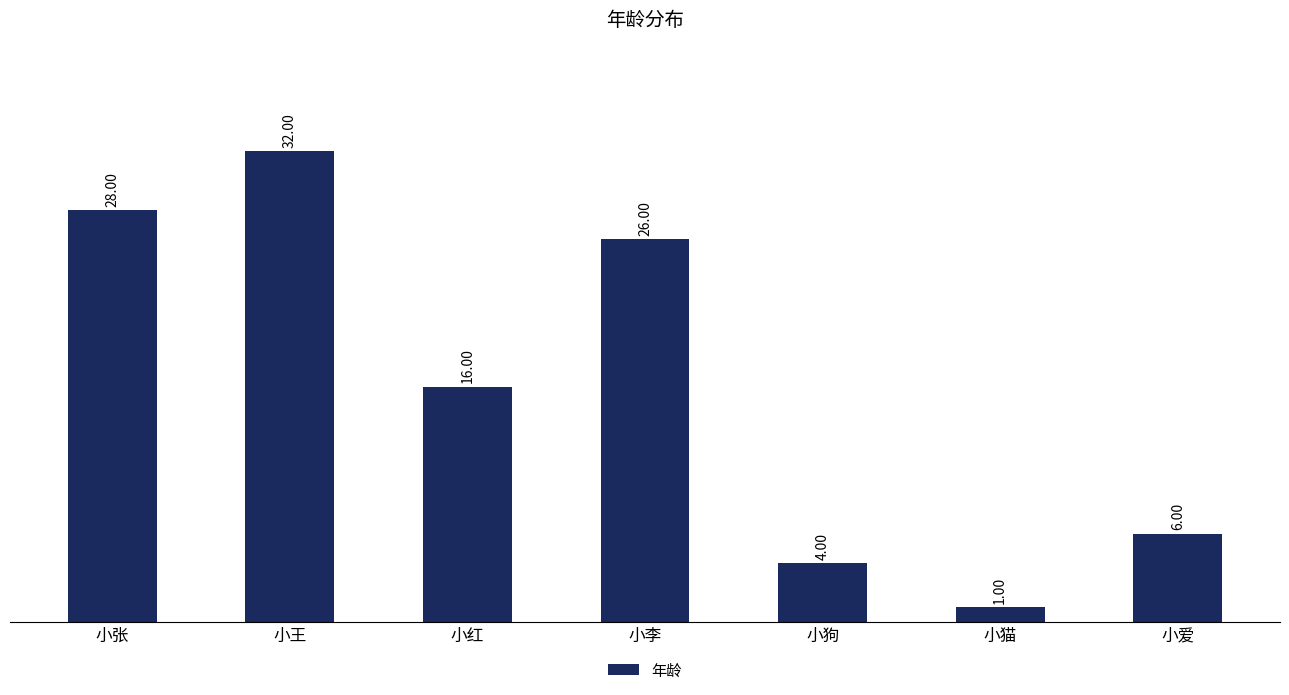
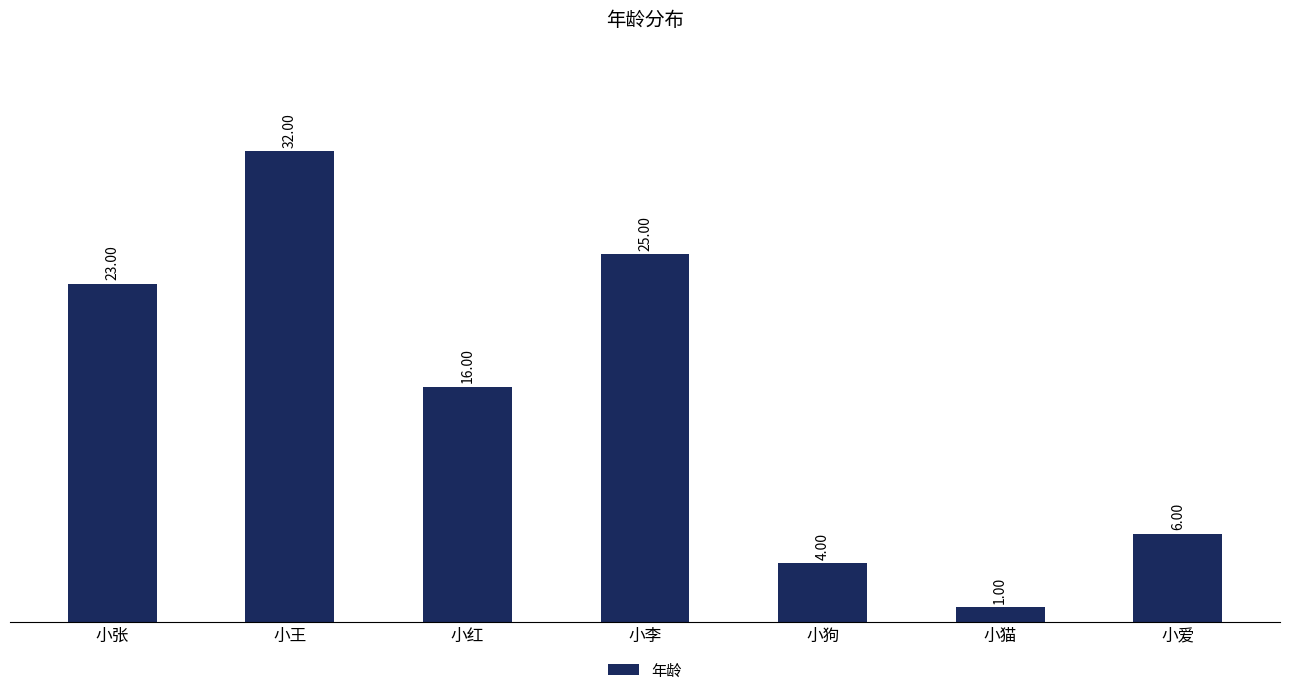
  {
-   "小张": 28.00,
+   "小张": 23.00,
    "小王": 32.00,
    "小红": 16.00,
-   "小李": 26.00,
+   "小李": 25.00,
    "小狗": 4.00,
    "小猫": 1.00,
    "小爱": 6.00
  }
